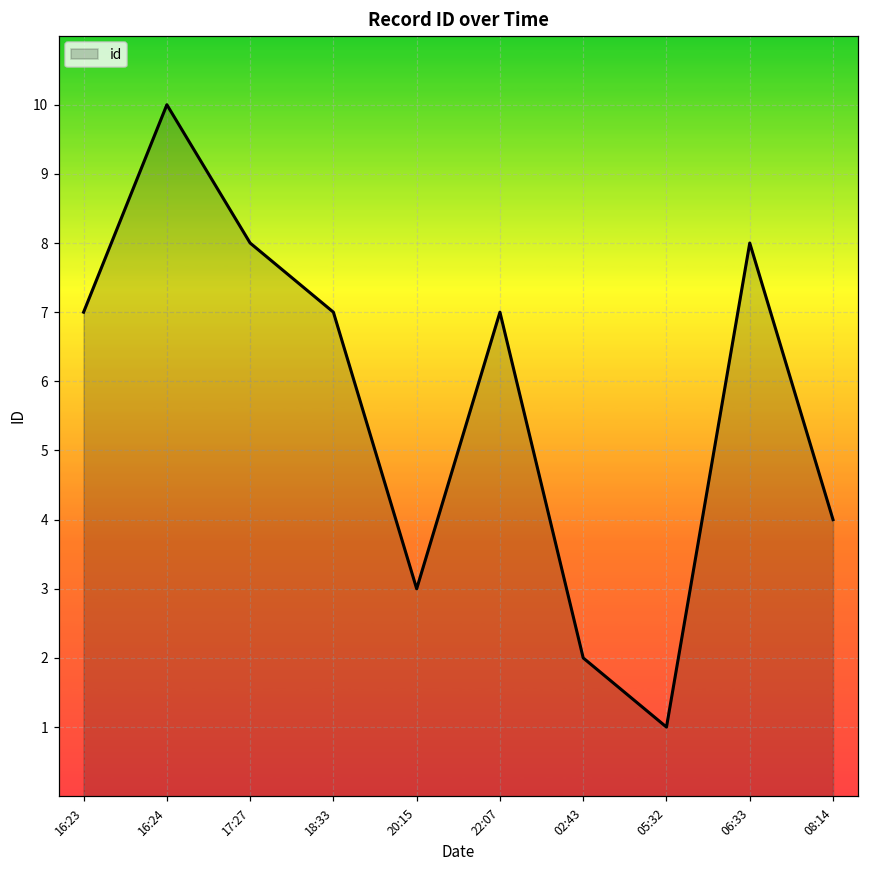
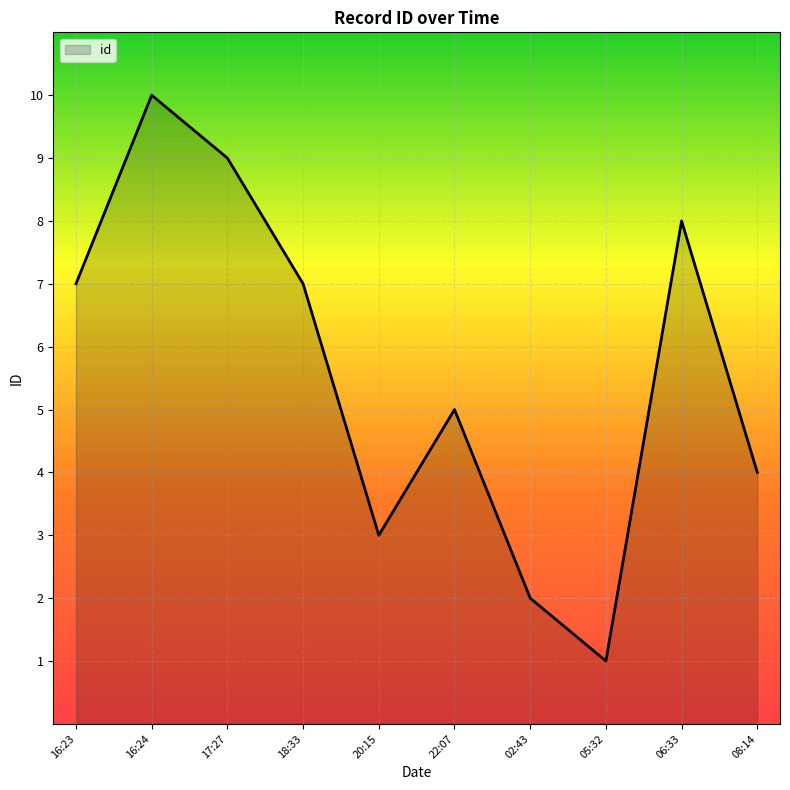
  {
    "16:23": 7,
    "16:24": 10,
-   "17:27": 8,
+   "17:27": 9,
    "18:33": 7,
    "20:15": 3,
-   "22:07": 7,
+   "22:07": 5,
    "02:43": 2,
    "05:32": 1,
    "06:33": 8,
    "08:14": 4
  }
